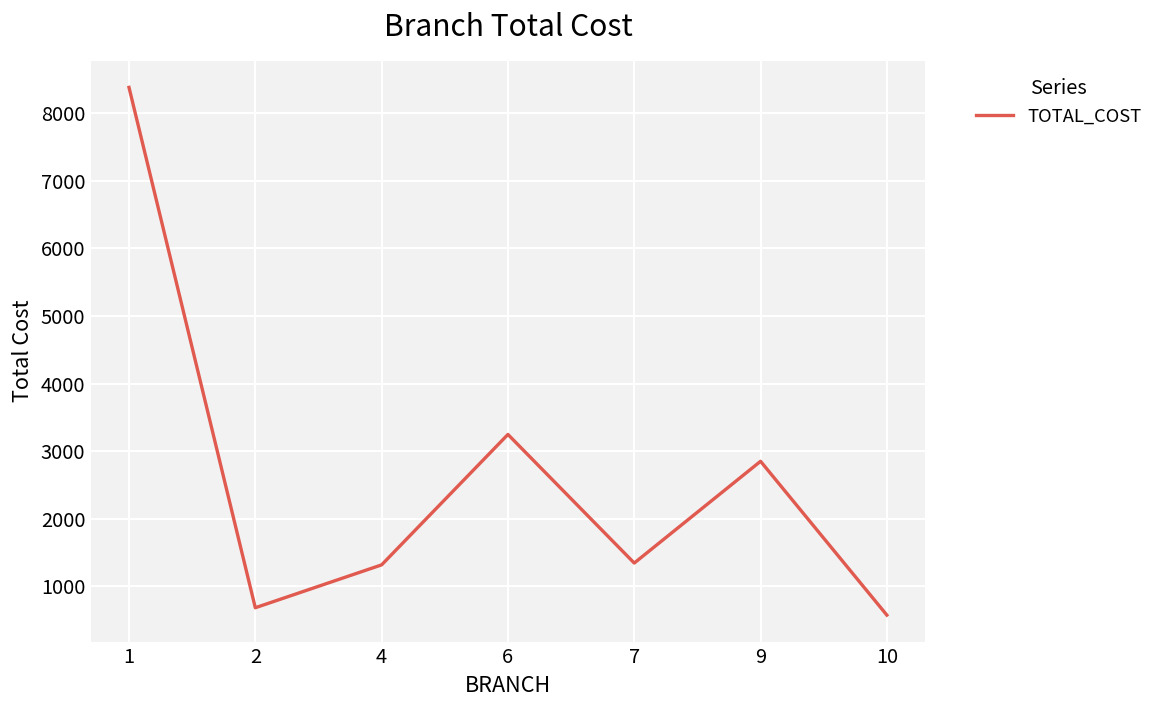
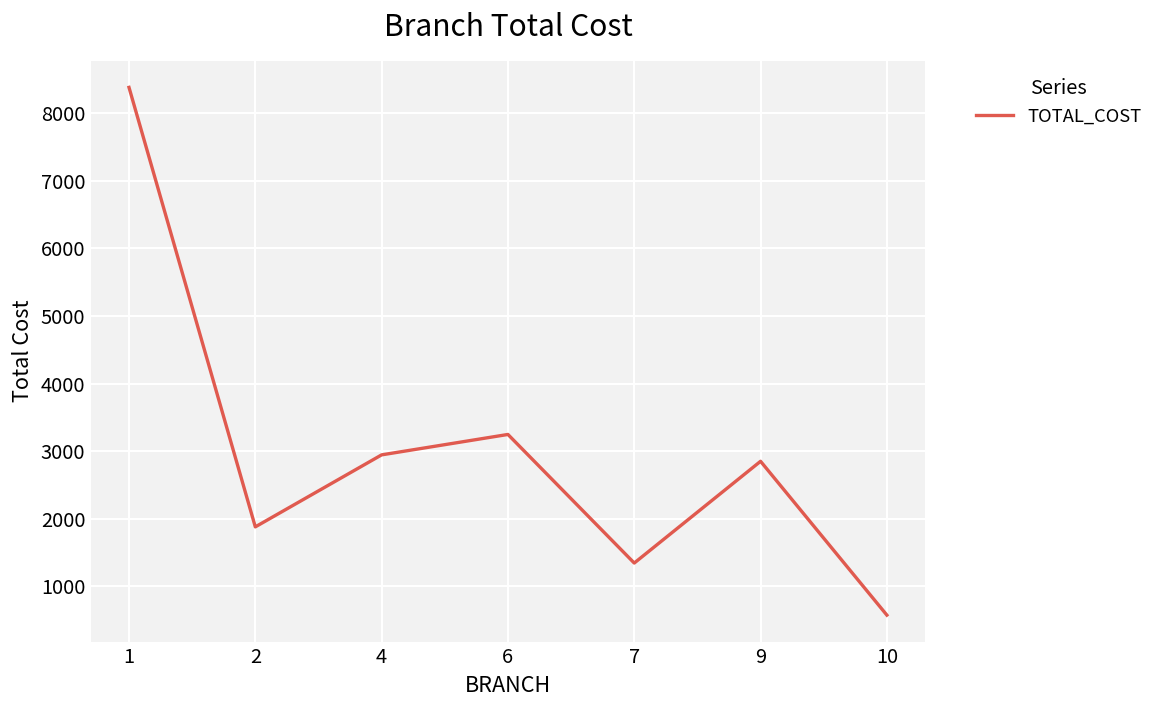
  {
    "1": 8400,
-   "2": 700,
-   "4": 1300,
+   "2": 1900,
+   "4": 2900,
    "6": 3200,
    "7": 1300,
    "9": 2900,
    "10": 600
  }
